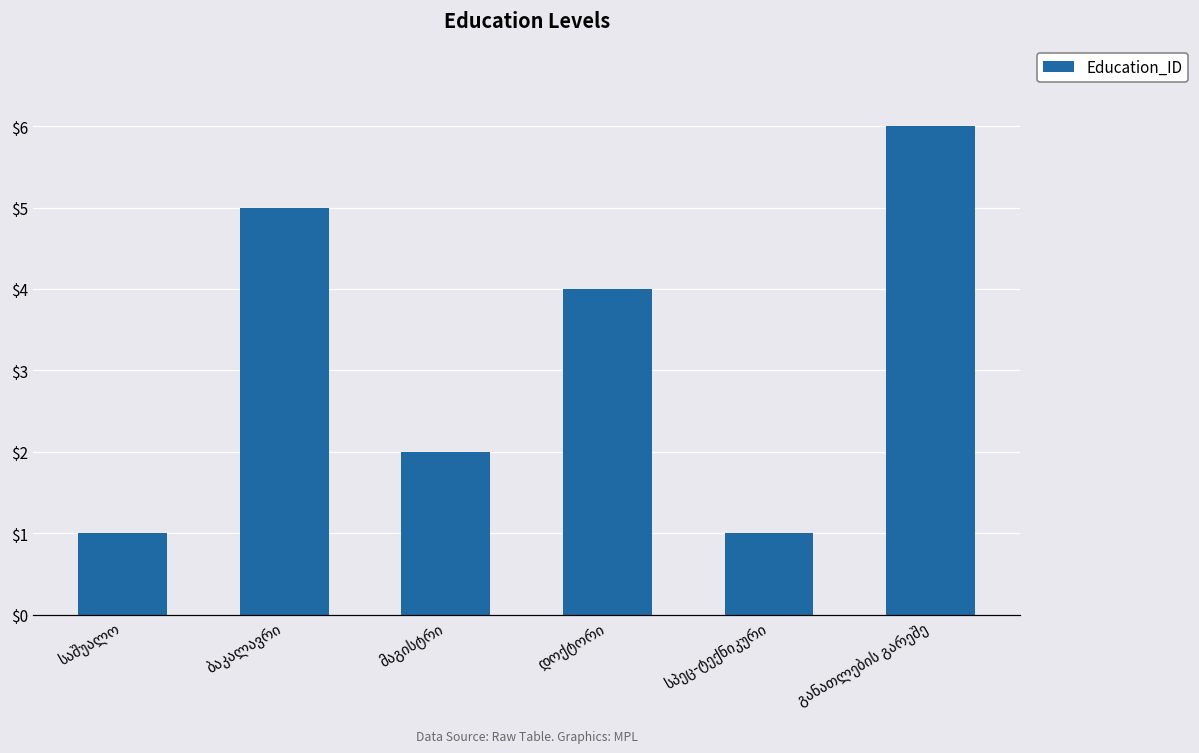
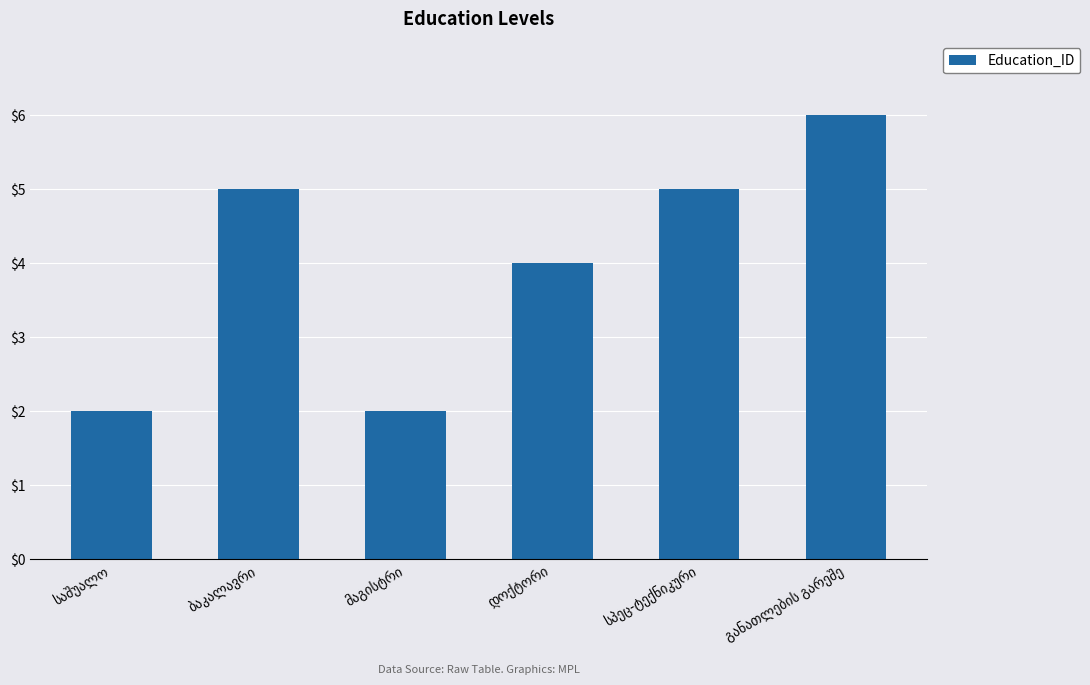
  {
-   "საშუალო": "$1",
+   "საშუალო": "$2",
    "ბაკალავრი": "$5",
    "მაგისტრი": "$2",
    "დოქტორი": "$4",
-   "სპეც-ტექნიკური": "$1",
+   "სპეც-ტექნიკური": "$5",
    "განათლების გარეშე": "$6"
  }
